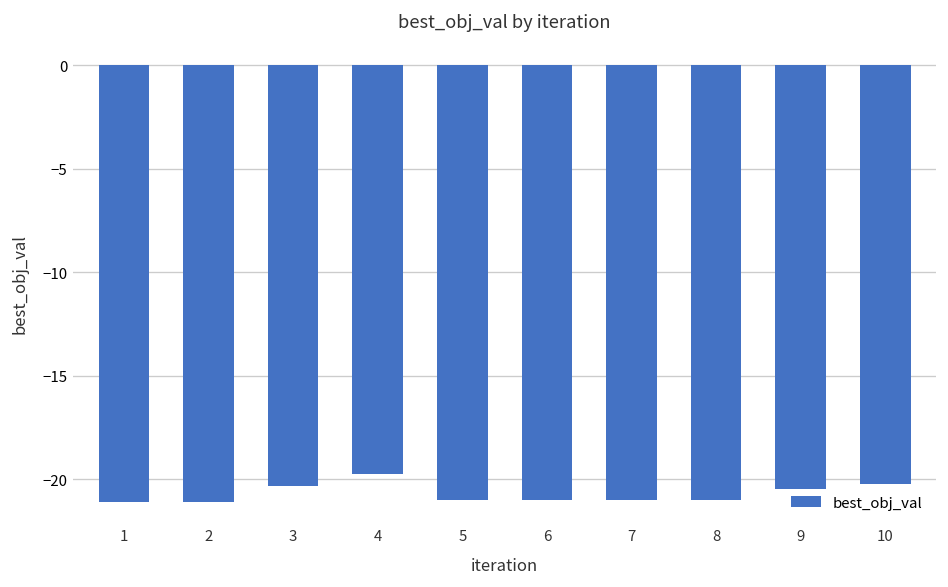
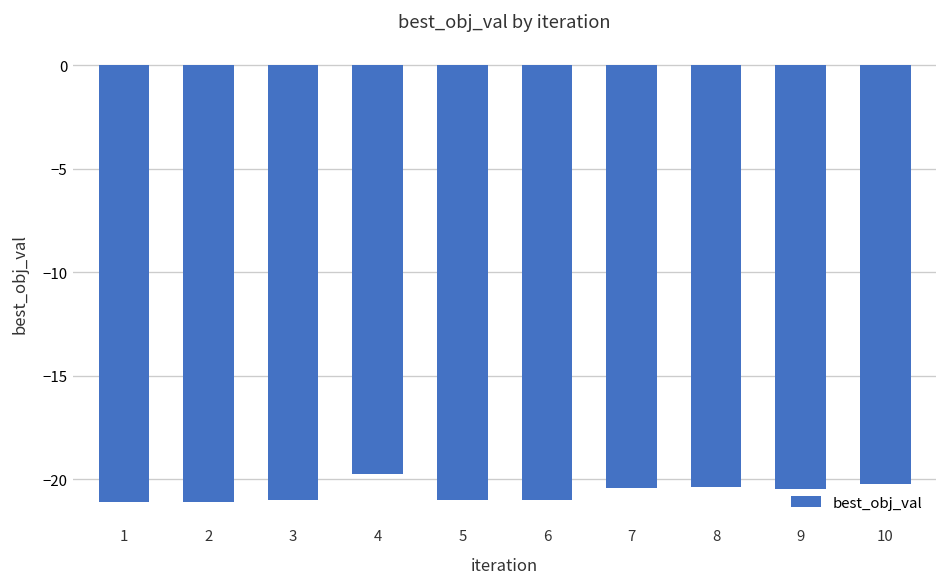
  {
    "1": -21.1,
    "2": -21.1,
-   "3": -20.3,
+   "3": -21.0,
    "4": -19.7,
    "5": -21.0,
    "6": -21.0,
-   "7": -21.0,
-   "8": -21.0,
+   "7": -20.4,
+   "8": -20.4,
    "9": -20.5,
    "10": -20.2
  }
